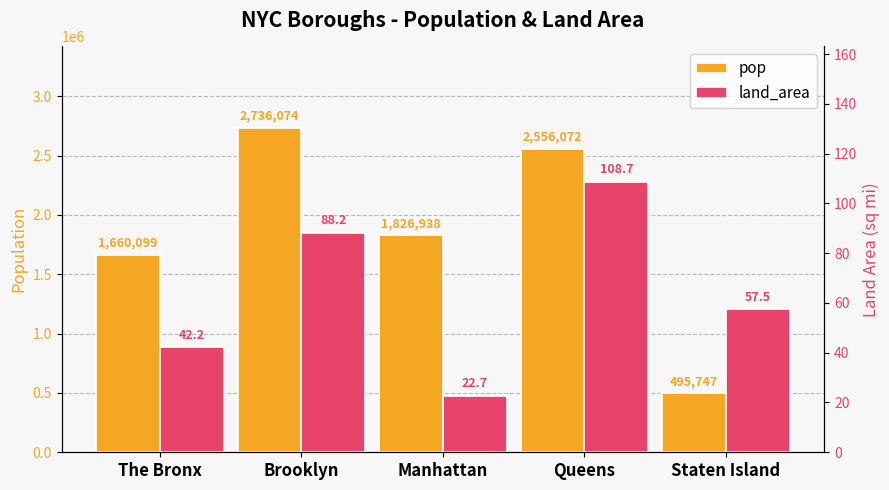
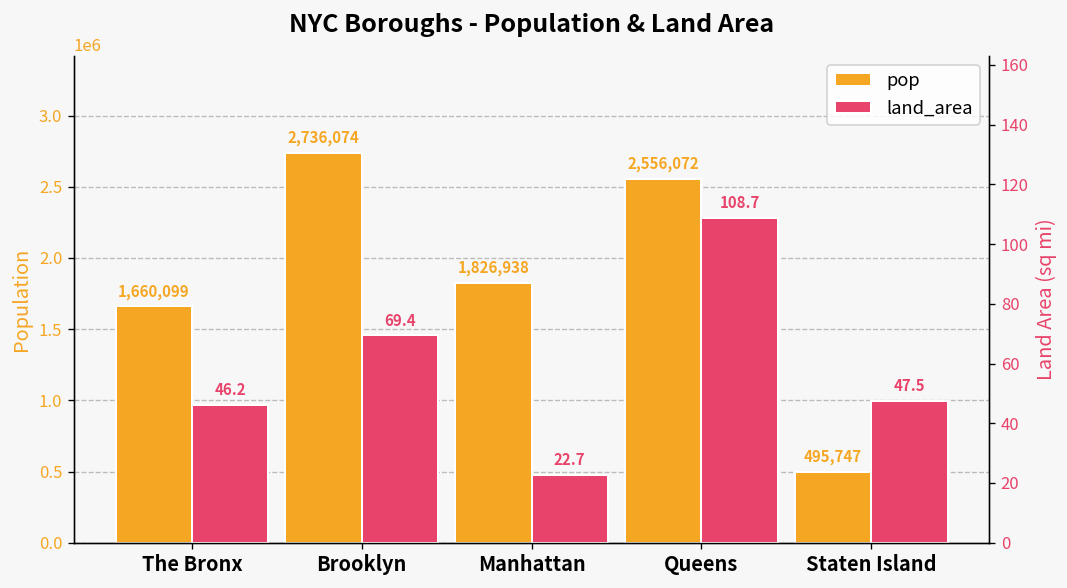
  {
    "pop": {
      "The Bronx": "1,660,099",
      "Brooklyn": "2,736,074",
      "Manhattan": "1,826,938",
      "Queens": "2,556,072",
      "Staten Island": "495,747"
    },
    "land_area": {
-     "The Bronx": "42.2",
-     "Brooklyn": "88.2",
+     "The Bronx": "46.2",
+     "Brooklyn": "69.4",
      "Manhattan": "22.7",
      "Queens": "108.7",
-     "Staten Island": "57.5"
+     "Staten Island": "47.5"
    }
  }
